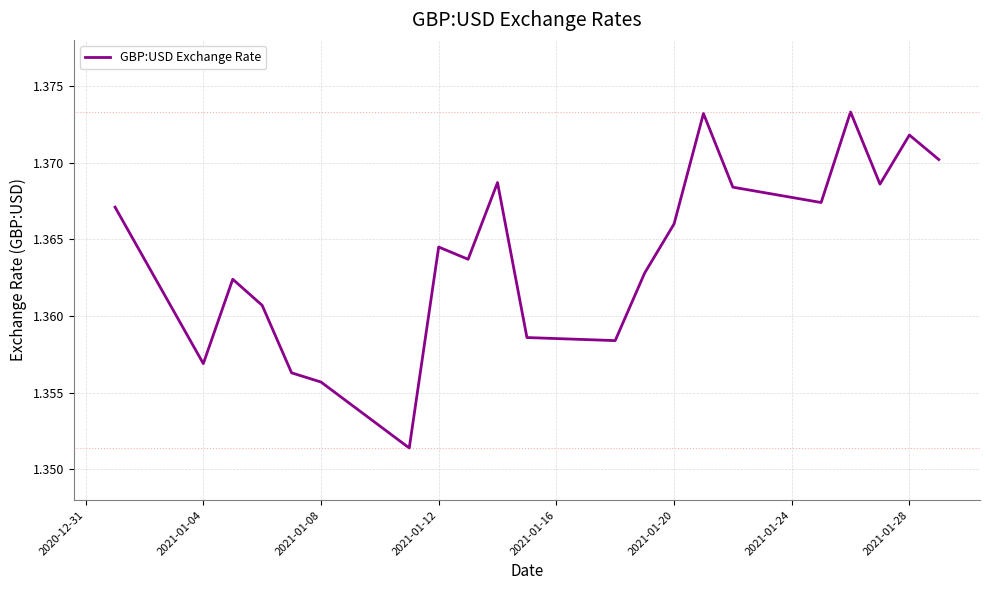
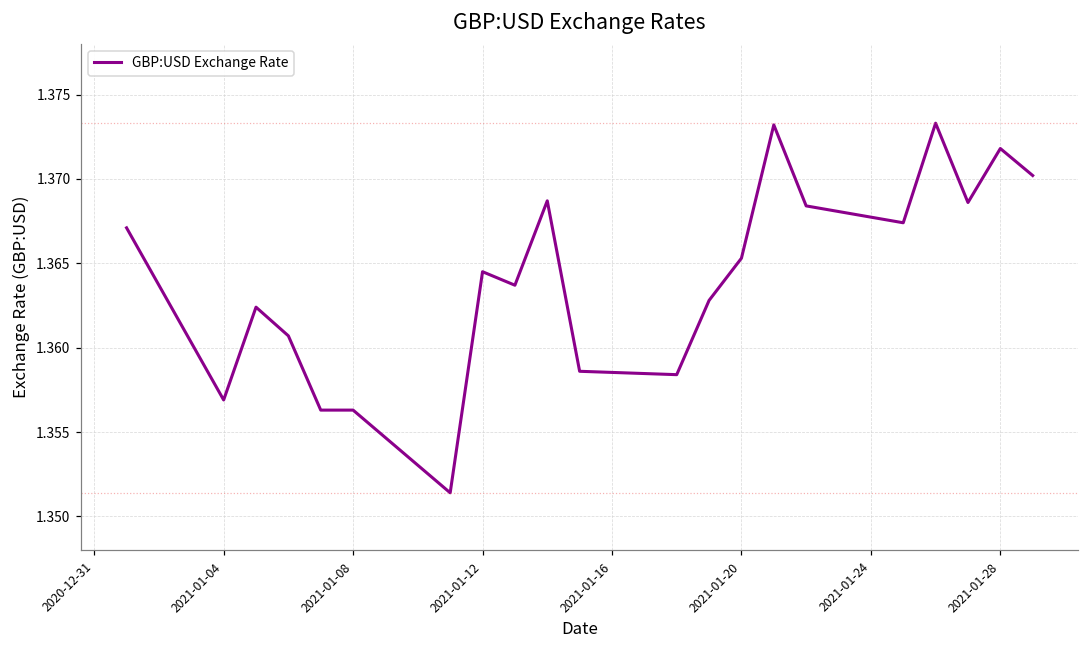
  {
    "2021-01-04": 1.3569,
-   "2021-01-08": 1.3557,
+   "2021-01-08": 1.3563,
    "2021-01-12": 1.3645,
-   "2021-01-20": 1.3660,
+   "2021-01-20": 1.3653,
    "2021-01-28": 1.3718
  }
